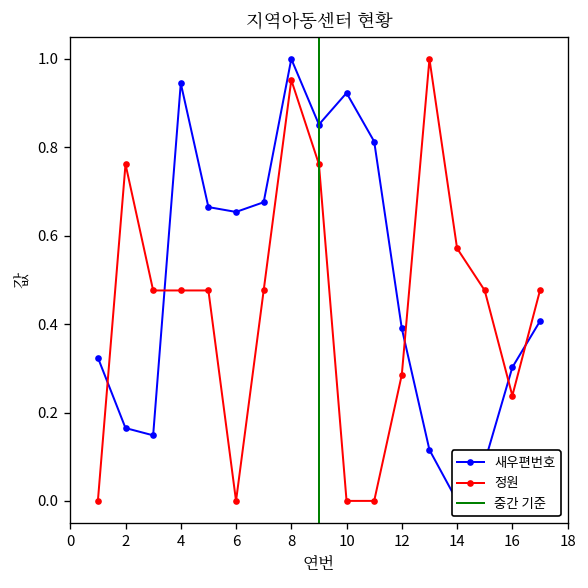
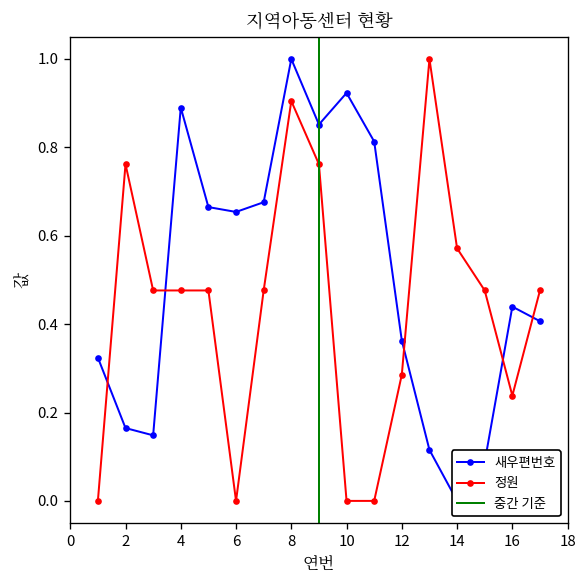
  {
    "새우편번호": {
      "2": 0.16,
-     "4": 0.95,
+     "4": 0.89,
      "6": 0.65,
      "8": 1.00,
      "10": 0.92,
-     "12": 0.39,
-     "16": 0.30
+     "12": 0.36,
+     "16": 0.44
    },
    "정원": {
      "2": 0.76,
      "4": 0.48,
      "6": 0.00,
-     "8": 0.95,
+     "8": 0.90,
      "10": 0.00,
      "12": 0.29,
      "14": 0.57,
      "16": 0.24
    }
  }
